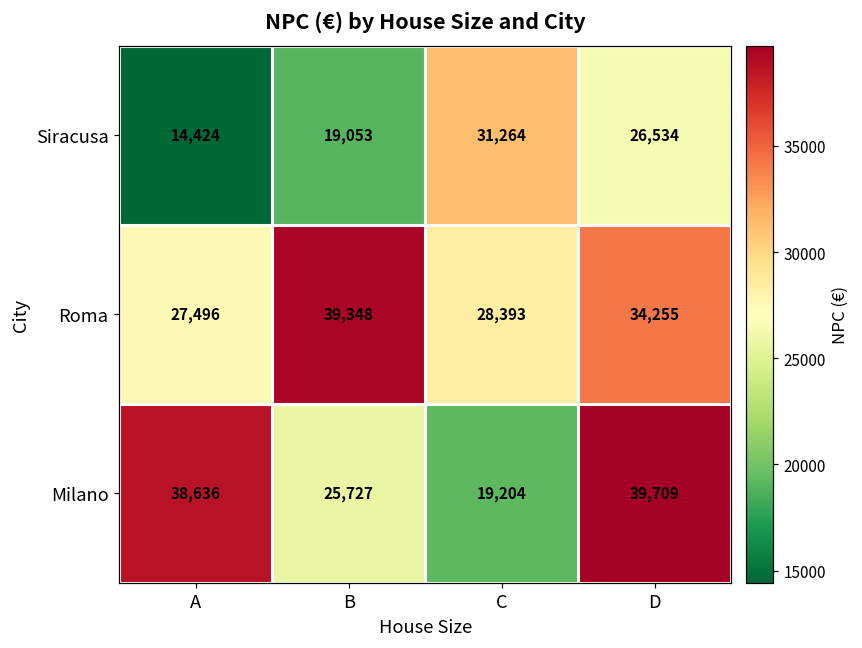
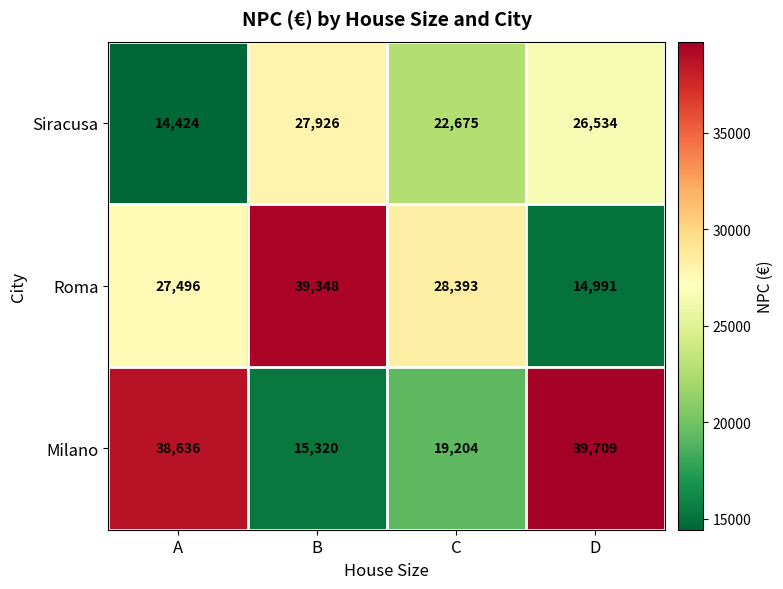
  {
    "Siracusa": {
      "A": "14,424",
-     "B": "19,053",
-     "C": "31,264",
+     "B": "27,926",
+     "C": "22,675",
      "D": "26,534"
    },
    "Roma": {
      "A": "27,496",
      "B": "39,348",
      "C": "28,393",
-     "D": "34,255"
+     "D": "14,991"
    },
    "Milano": {
      "A": "38,636",
-     "B": "25,727",
+     "B": "15,320",
      "C": "19,204",
      "D": "39,709"
    }
  }
